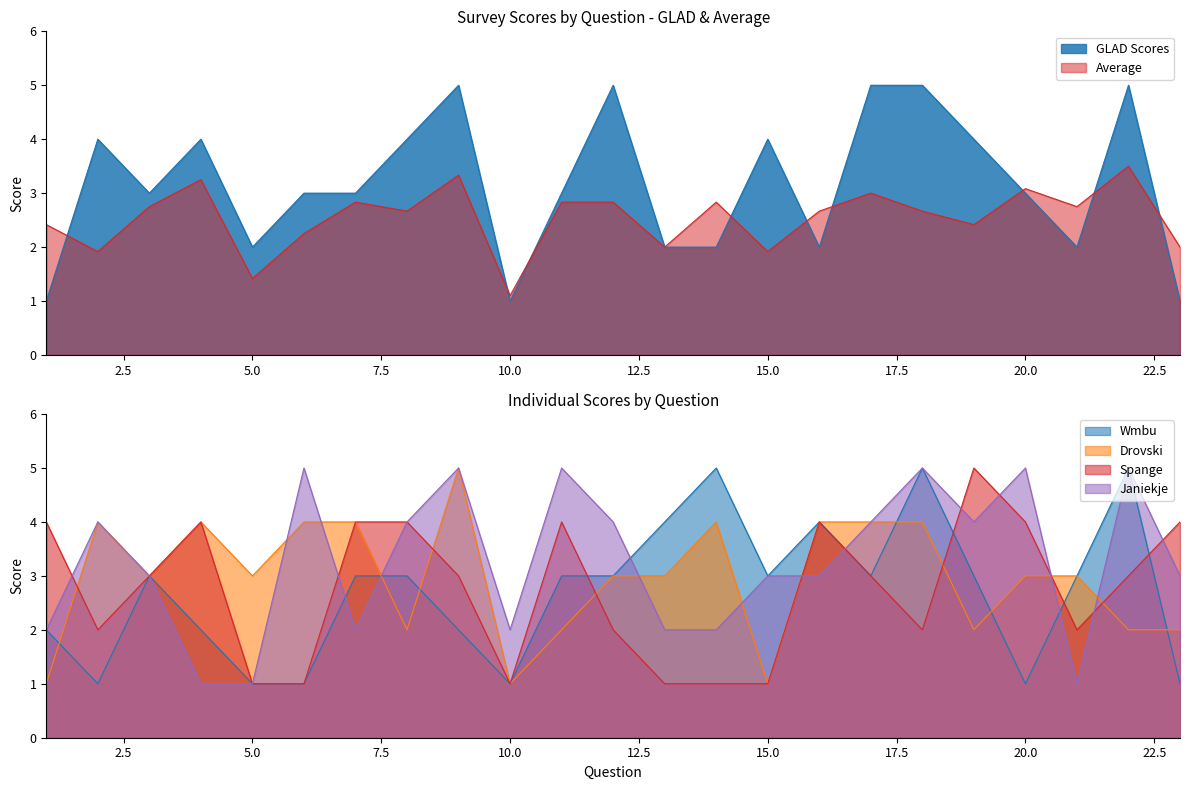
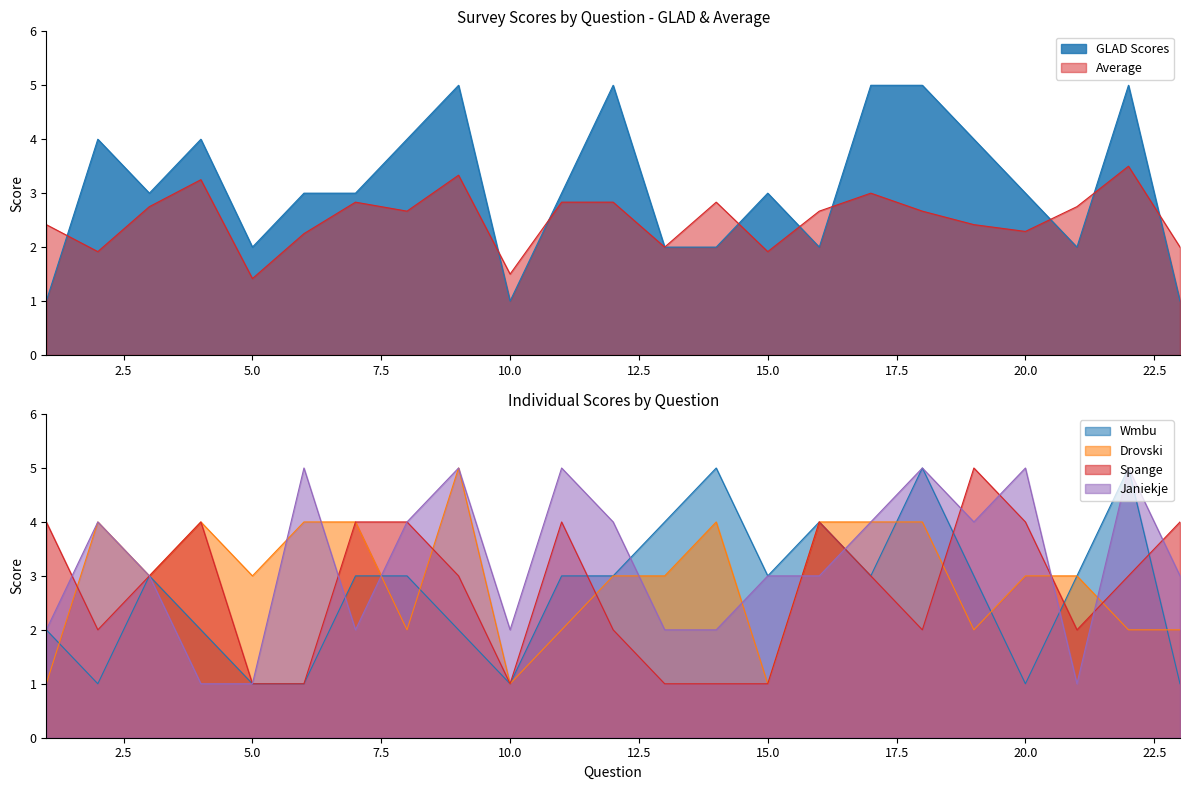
  {
    "Survey Scores by Question - GLAD & Average": {
      "GLAD Scores": {
        "5.0": 2,
        "10.0": 1,
-       "15.0": 4,
+       "15.0": 3,
        "20.0": 3
      },
      "Average": {
        "5.0": 1.4,
-       "10.0": 1.1,
+       "10.0": 1.5,
        "15.0": 1.9,
-       "20.0": 3.1
+       "20.0": 2.3
      }
    },
    "Individual Scores by Question": {
      "Wmbu": {
        "20.0": 1.0
      },
      "Drovski": {
        "5.0": 3.0,
        "20.0": 3.0
      },
      "Spange": {
        "20.0": 4.0
      },
      "Janiekje": {
        "10.0": 2.0,
        "20.0": 5.0
      }
    }
  }
